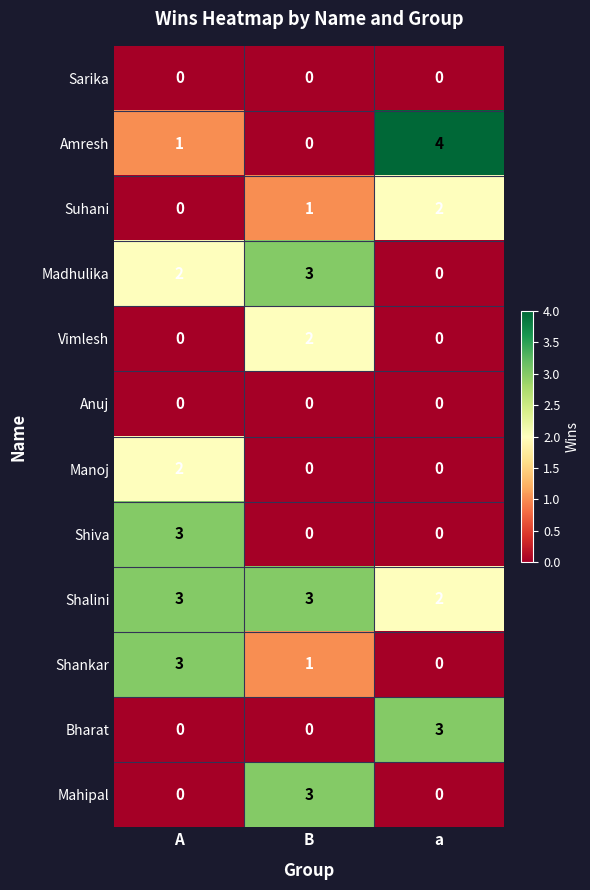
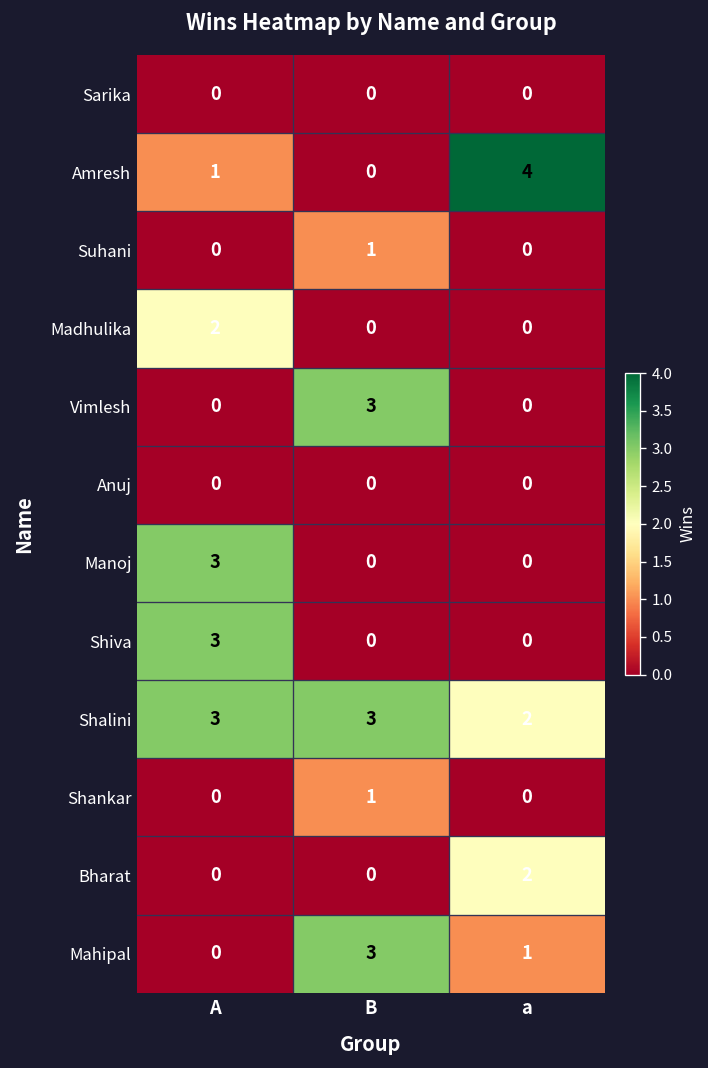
  {
    "Sarika": {
      "A": 0,
      "B": 0,
      "a": 0
    },
    "Amresh": {
      "A": 1,
      "B": 0,
      "a": 4
    },
    "Suhani": {
      "A": 0,
      "B": 1,
-     "a": 2
+     "a": 0
    },
    "Madhulika": {
      "A": 2,
-     "B": 3,
+     "B": 0,
      "a": 0
    },
    "Vimlesh": {
      "A": 0,
-     "B": 2,
+     "B": 3,
      "a": 0
    },
    "Anuj": {
      "A": 0,
      "B": 0,
      "a": 0
    },
    "Manoj": {
-     "A": 2,
+     "A": 3,
      "B": 0,
      "a": 0
    },
    "Shiva": {
      "A": 3,
      "B": 0,
      "a": 0
    },
    "Shalini": {
      "A": 3,
      "B": 3,
      "a": 2
    },
    "Shankar": {
-     "A": 3,
+     "A": 0,
      "B": 1,
      "a": 0
    },
    "Bharat": {
      "A": 0,
      "B": 0,
-     "a": 3
+     "a": 2
    },
    "Mahipal": {
      "A": 0,
      "B": 3,
-     "a": 0
+     "a": 1
    }
  }
